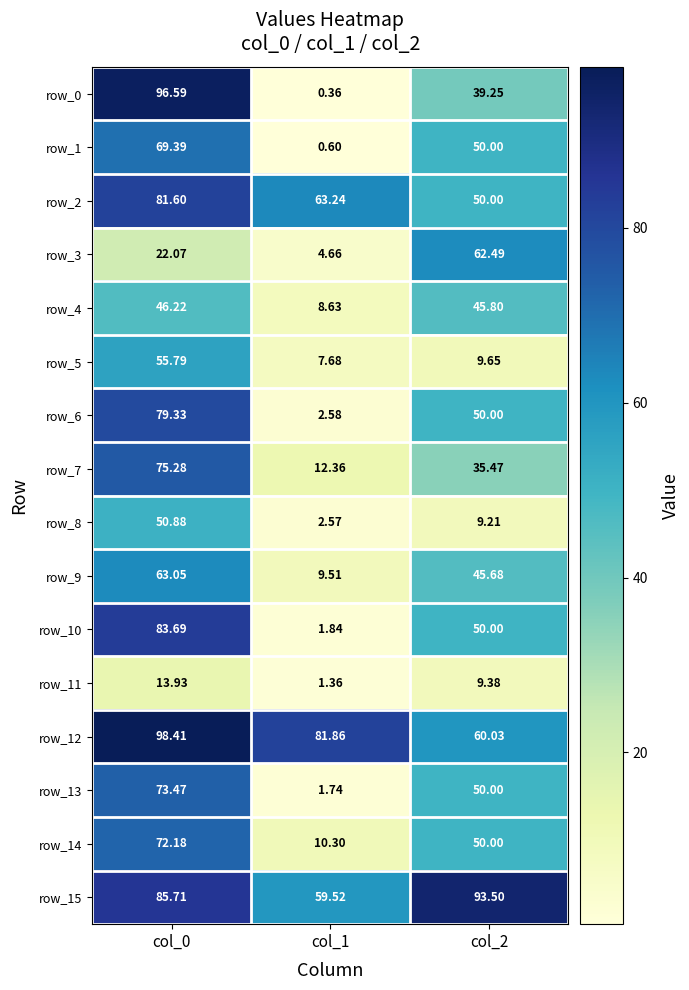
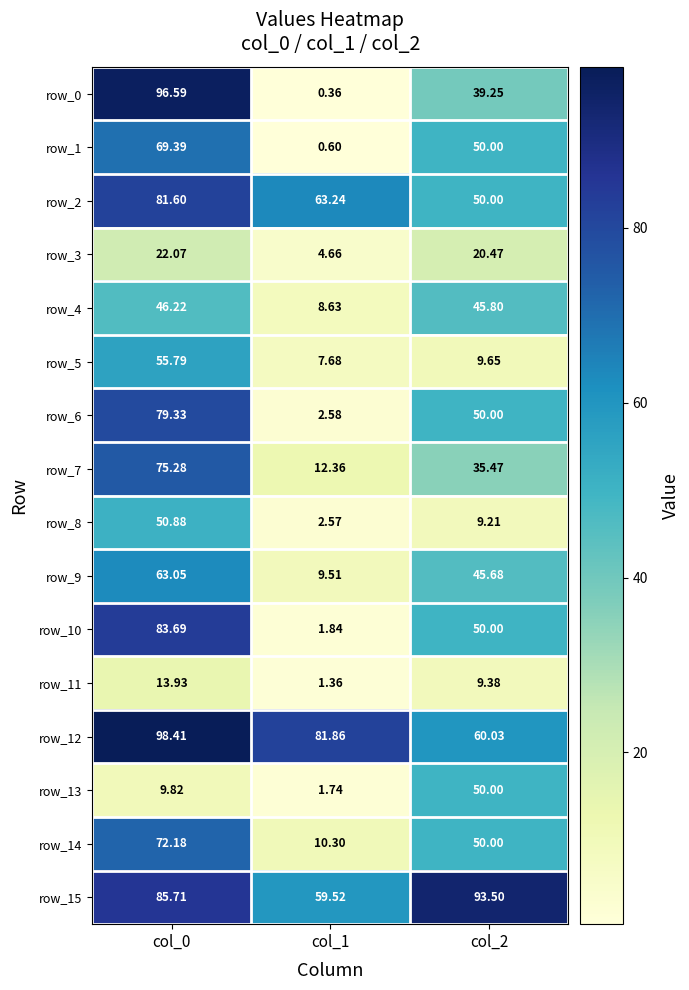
  {
    "row_0": {
      "col_0": 96.59,
      "col_1": 0.36,
      "col_2": 39.25
    },
    "row_1": {
      "col_0": 69.39,
      "col_1": 0.60,
      "col_2": 50.00
    },
    "row_2": {
      "col_0": 81.60,
      "col_1": 63.24,
      "col_2": 50.00
    },
    "row_3": {
      "col_0": 22.07,
      "col_1": 4.66,
-     "col_2": 62.49
+     "col_2": 20.47
    },
    "row_4": {
      "col_0": 46.22,
      "col_1": 8.63,
      "col_2": 45.80
    },
    "row_5": {
      "col_0": 55.79,
      "col_1": 7.68,
      "col_2": 9.65
    },
    "row_6": {
      "col_0": 79.33,
      "col_1": 2.58,
      "col_2": 50.00
    },
    "row_7": {
      "col_0": 75.28,
      "col_1": 12.36,
      "col_2": 35.47
    },
    "row_8": {
      "col_0": 50.88,
      "col_1": 2.57,
      "col_2": 9.21
    },
    "row_9": {
      "col_0": 63.05,
      "col_1": 9.51,
      "col_2": 45.68
    },
    "row_10": {
      "col_0": 83.69,
      "col_1": 1.84,
      "col_2": 50.00
    },
    "row_11": {
      "col_0": 13.93,
      "col_1": 1.36,
      "col_2": 9.38
    },
    "row_12": {
      "col_0": 98.41,
      "col_1": 81.86,
      "col_2": 60.03
    },
    "row_13": {
-     "col_0": 73.47,
+     "col_0": 9.82,
      "col_1": 1.74,
      "col_2": 50.00
    },
    "row_14": {
      "col_0": 72.18,
      "col_1": 10.30,
      "col_2": 50.00
    },
    "row_15": {
      "col_0": 85.71,
      "col_1": 59.52,
      "col_2": 93.50
    }
  }
